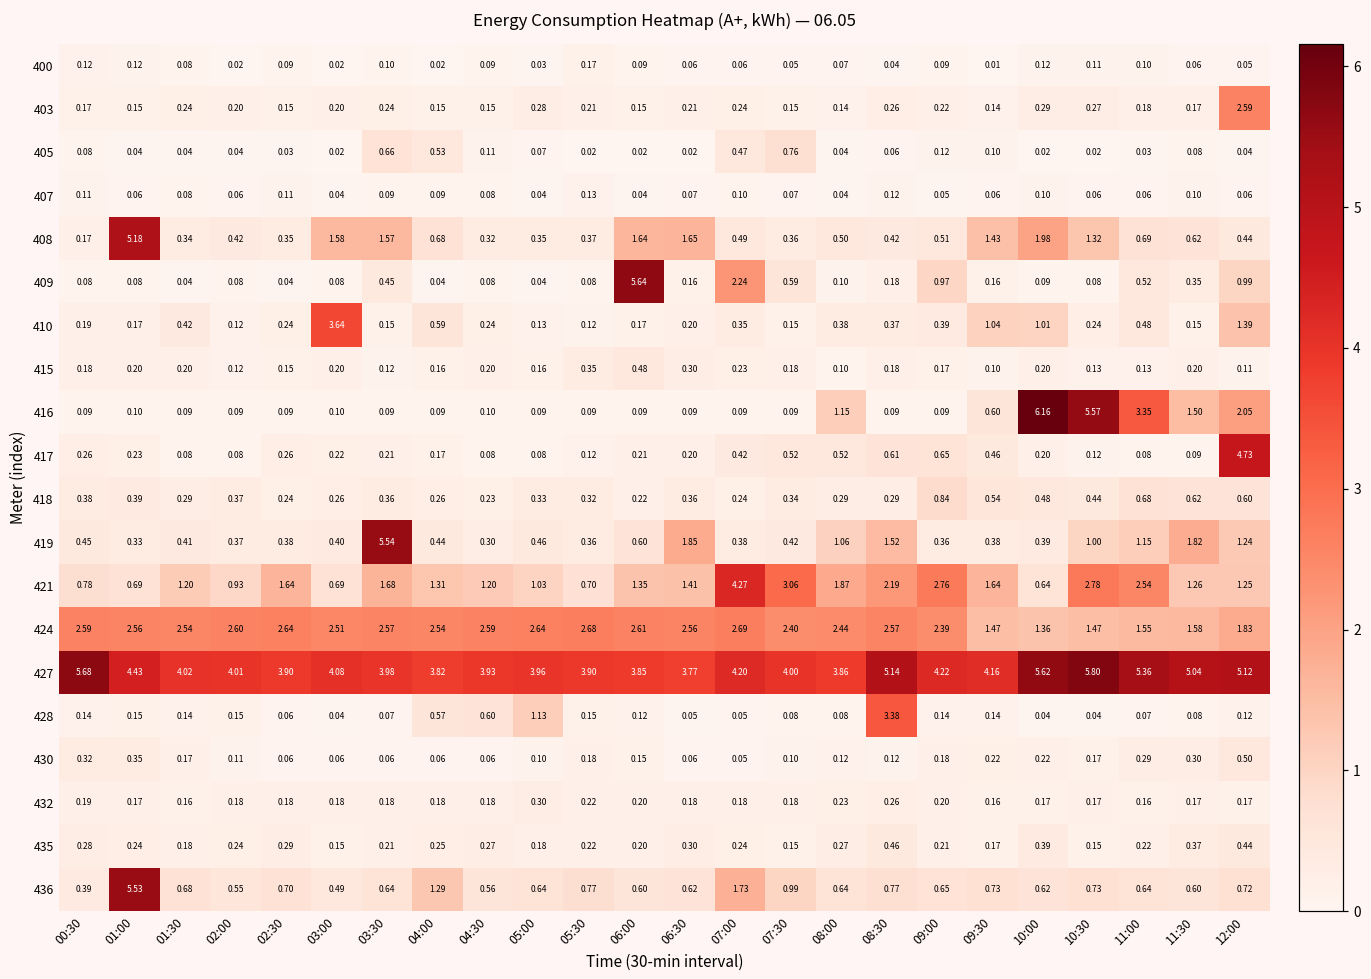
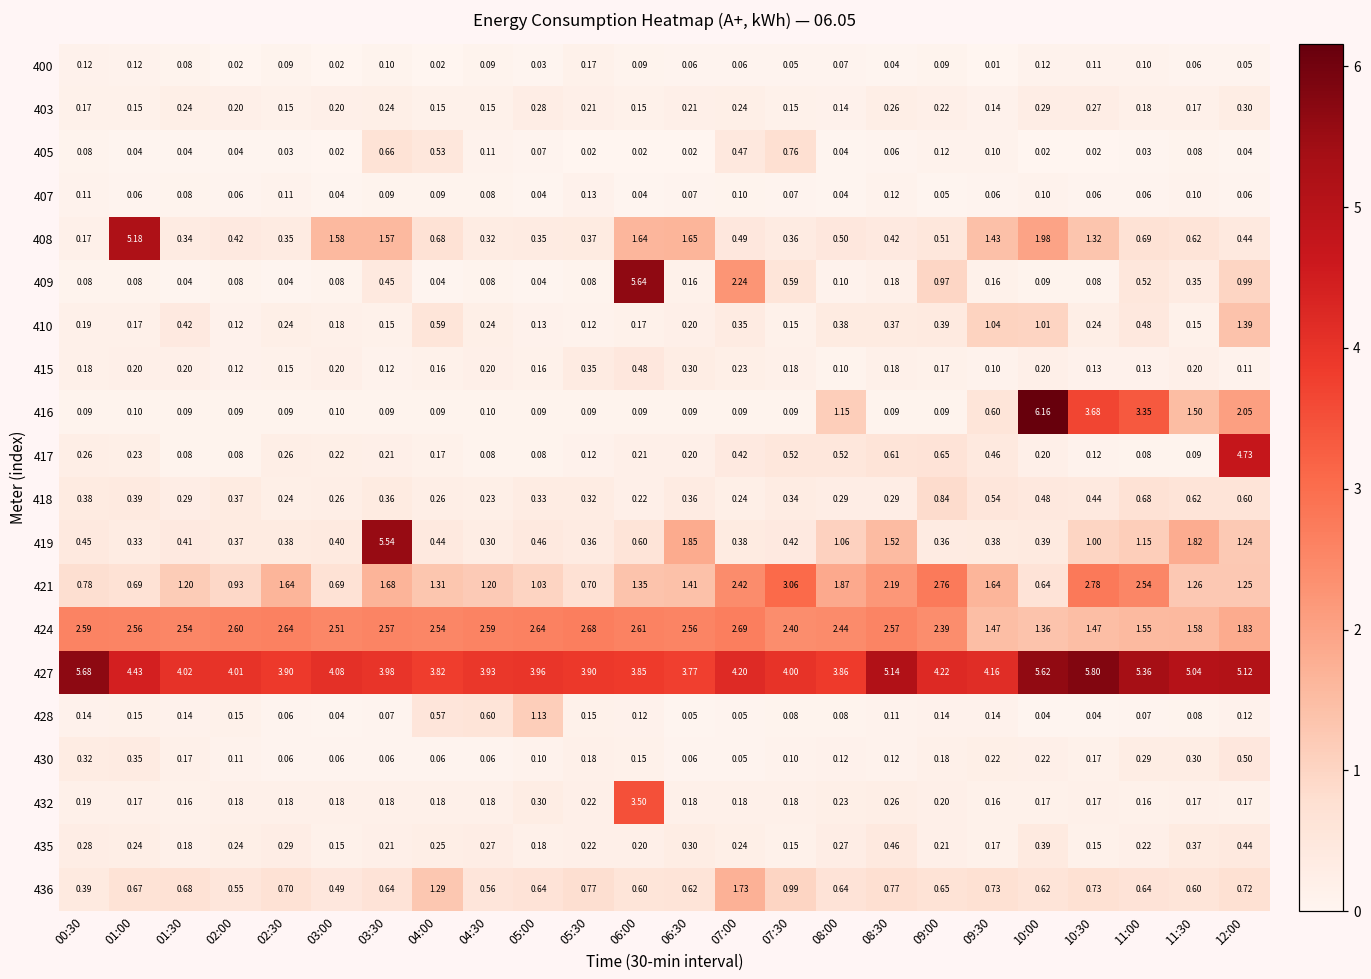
  {
    "403": {
      "00:30": 0.17,
      "01:00": 0.15,
      "01:30": 0.24,
      "02:00": 0.20,
      "02:30": 0.15,
      "03:00": 0.20,
      "03:30": 0.24,
      "04:00": 0.15,
      "04:30": 0.15,
      "05:00": 0.28,
      "05:30": 0.21,
      "06:00": 0.15,
      "06:30": 0.21,
      "07:00": 0.24,
      "07:30": 0.15,
      "08:00": 0.14,
      "08:30": 0.26,
      "09:00": 0.22,
      "09:30": 0.14,
      "10:00": 0.29,
      "10:30": 0.27,
      "11:00": 0.18,
      "11:30": 0.17,
-     "12:00": 2.59
+     "12:00": 0.30
    },
    "410": {
      "00:30": 0.19,
      "01:00": 0.17,
      "01:30": 0.42,
      "02:00": 0.12,
      "02:30": 0.24,
-     "03:00": 3.64,
+     "03:00": 0.18,
      "03:30": 0.15,
      "04:00": 0.59,
      "04:30": 0.24,
      "05:00": 0.13,
      "05:30": 0.12,
      "06:00": 0.17,
      "06:30": 0.20,
      "07:00": 0.35,
      "07:30": 0.15,
      "08:00": 0.38,
      "08:30": 0.37,
      "09:00": 0.39,
      "09:30": 1.04,
      "10:00": 1.01,
      "10:30": 0.24,
      "11:00": 0.48,
      "11:30": 0.15,
      "12:00": 1.39
    },
    "416": {
      "00:30": 0.09,
      "01:00": 0.10,
      "01:30": 0.09,
      "02:00": 0.09,
      "02:30": 0.09,
      "03:00": 0.10,
      "03:30": 0.09,
      "04:00": 0.09,
      "04:30": 0.10,
      "05:00": 0.09,
      "05:30": 0.09,
      "06:00": 0.09,
      "06:30": 0.09,
      "07:00": 0.09,
      "07:30": 0.09,
      "08:00": 1.15,
      "08:30": 0.09,
      "09:00": 0.09,
      "09:30": 0.60,
      "10:00": 6.16,
-     "10:30": 5.57,
+     "10:30": 3.68,
      "11:00": 3.35,
      "11:30": 1.50,
      "12:00": 2.05
    },
    "421": {
      "00:30": 0.78,
      "01:00": 0.69,
      "01:30": 1.20,
      "02:00": 0.93,
      "02:30": 1.64,
      "03:00": 0.69,
      "03:30": 1.68,
      "04:00": 1.31,
      "04:30": 1.20,
      "05:00": 1.03,
      "05:30": 0.70,
      "06:00": 1.35,
      "06:30": 1.41,
-     "07:00": 4.27,
+     "07:00": 2.42,
      "07:30": 3.06,
      "08:00": 1.87,
      "08:30": 2.19,
      "09:00": 2.76,
      "09:30": 1.64,
      "10:00": 0.64,
      "10:30": 2.78,
      "11:00": 2.54,
      "11:30": 1.26,
      "12:00": 1.25
    },
    "428": {
      "00:30": 0.14,
      "01:00": 0.15,
      "01:30": 0.14,
      "02:00": 0.15,
      "02:30": 0.06,
      "03:00": 0.04,
      "03:30": 0.07,
      "04:00": 0.57,
      "04:30": 0.60,
      "05:00": 1.13,
      "05:30": 0.15,
      "06:00": 0.12,
      "06:30": 0.05,
      "07:00": 0.05,
      "07:30": 0.08,
      "08:00": 0.08,
-     "08:30": 3.38,
+     "08:30": 0.11,
      "09:00": 0.14,
      "09:30": 0.14,
      "10:00": 0.04,
      "10:30": 0.04,
      "11:00": 0.07,
      "11:30": 0.08,
      "12:00": 0.12
    },
    "432": {
      "00:30": 0.19,
      "01:00": 0.17,
      "01:30": 0.16,
      "02:00": 0.18,
      "02:30": 0.18,
      "03:00": 0.18,
      "03:30": 0.18,
      "04:00": 0.18,
      "04:30": 0.18,
      "05:00": 0.30,
      "05:30": 0.22,
-     "06:00": 0.20,
+     "06:00": 3.50,
      "06:30": 0.18,
      "07:00": 0.18,
      "07:30": 0.18,
      "08:00": 0.23,
      "08:30": 0.26,
      "09:00": 0.20,
      "09:30": 0.16,
      "10:00": 0.17,
      "10:30": 0.17,
      "11:00": 0.16,
      "11:30": 0.17,
      "12:00": 0.17
    },
    "436": {
      "00:30": 0.39,
-     "01:00": 5.53,
+     "01:00": 0.67,
      "01:30": 0.68,
      "02:00": 0.55,
      "02:30": 0.70,
      "03:00": 0.49,
      "03:30": 0.64,
      "04:00": 1.29,
      "04:30": 0.56,
      "05:00": 0.64,
      "05:30": 0.77,
      "06:00": 0.60,
      "06:30": 0.62,
      "07:00": 1.73,
      "07:30": 0.99,
      "08:00": 0.64,
      "08:30": 0.77,
      "09:00": 0.65,
      "09:30": 0.73,
      "10:00": 0.62,
      "10:30": 0.73,
      "11:00": 0.64,
      "11:30": 0.60,
      "12:00": 0.72
    }
  }
